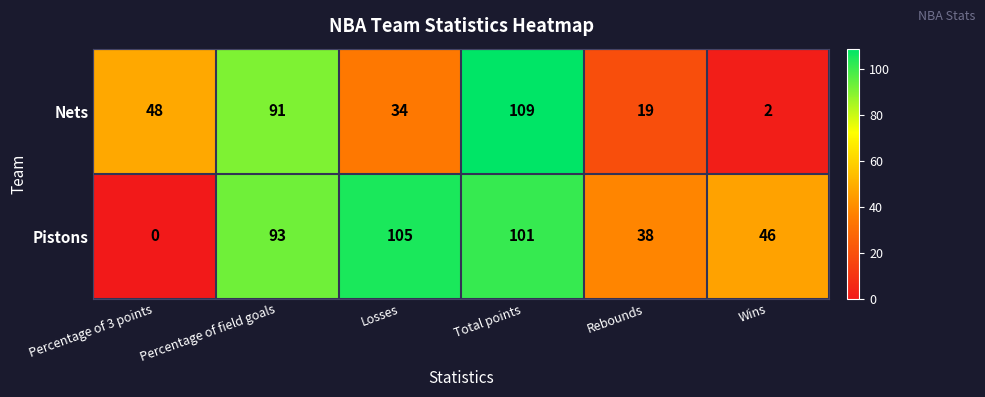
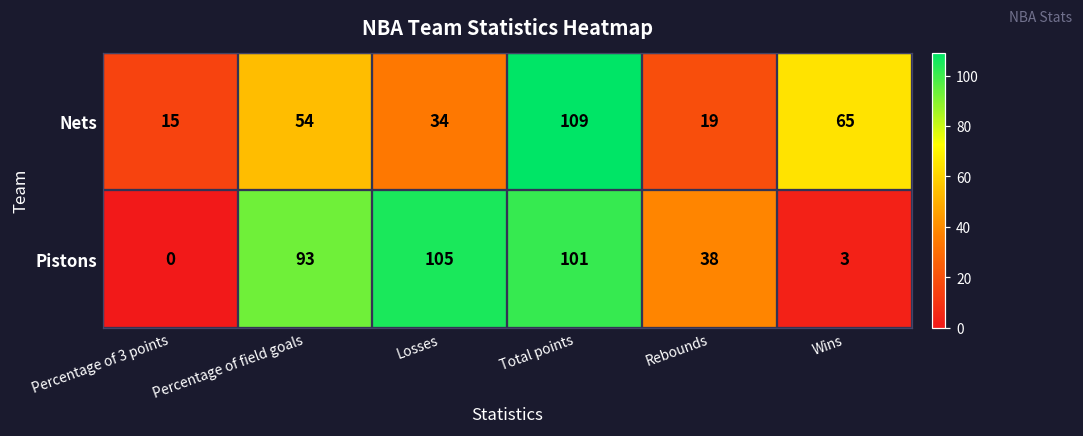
  {
    "Nets": {
-     "Percentage of 3 points": 48,
-     "Percentage of field goals": 91,
+     "Percentage of 3 points": 15,
+     "Percentage of field goals": 54,
      "Losses": 34,
      "Total points": 109,
      "Rebounds": 19,
-     "Wins": 2
+     "Wins": 65
    },
    "Pistons": {
      "Percentage of 3 points": 0,
      "Percentage of field goals": 93,
      "Losses": 105,
      "Total points": 101,
      "Rebounds": 38,
-     "Wins": 46
+     "Wins": 3
    }
  }
